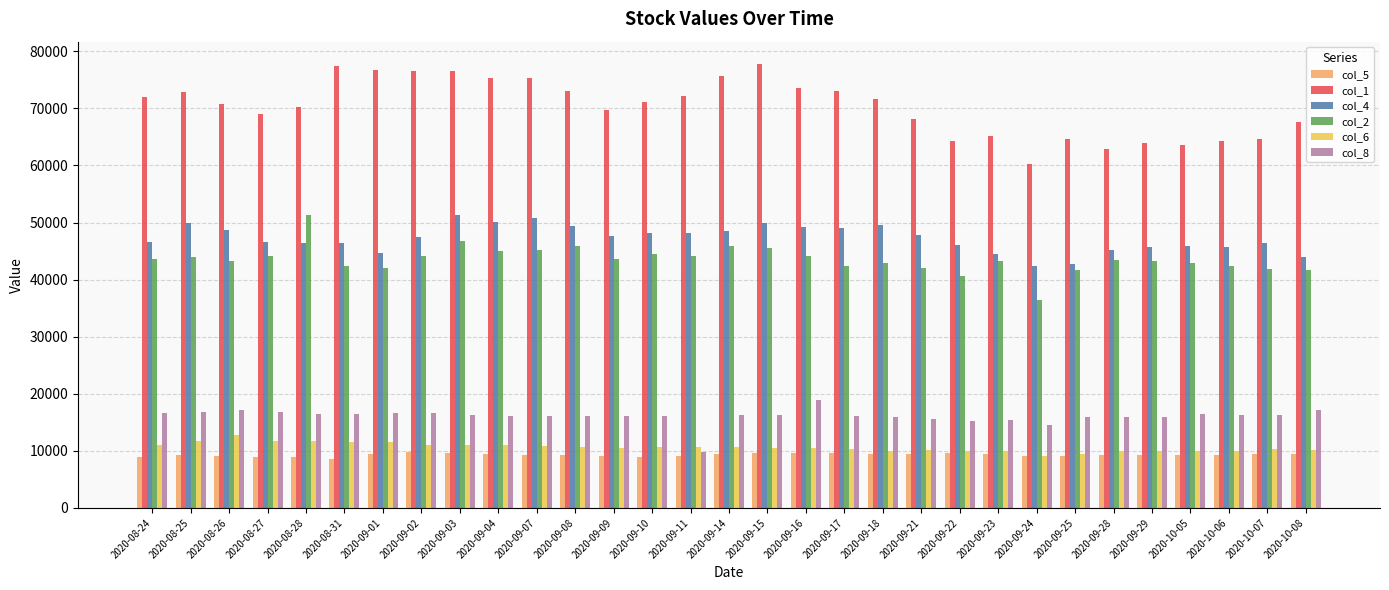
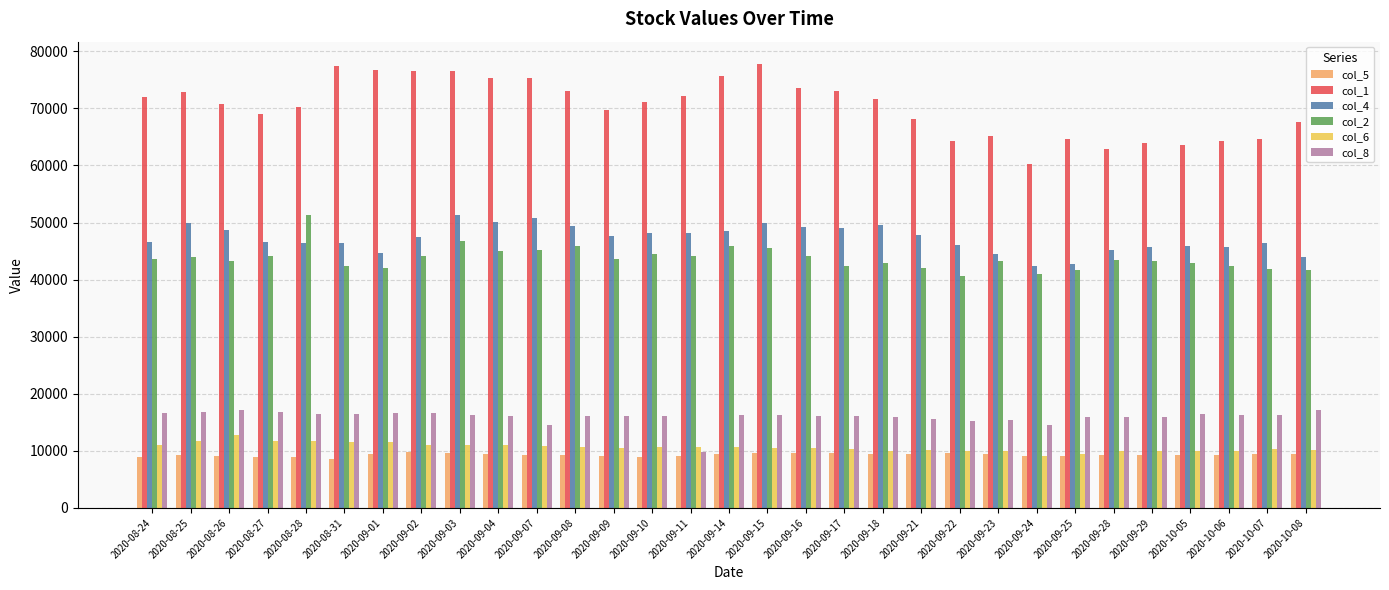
  {
    "col_1": {
      "2020-08-24": 72000,
      "2020-08-25": 73000,
      "2020-08-26": 71000,
      "2020-08-27": 69000,
      "2020-08-28": 70000,
      "2020-08-31": 77000,
      "2020-09-01": 77000,
      "2020-09-02": 77000,
      "2020-09-03": 77000,
      "2020-09-04": 75000,
      "2020-09-07": 75000,
      "2020-09-08": 73000,
      "2020-09-09": 70000,
      "2020-09-10": 71000,
      "2020-09-11": 72000,
      "2020-09-14": 76000,
      "2020-09-15": 78000,
      "2020-09-16": 74000,
      "2020-09-17": 73000,
      "2020-09-18": 72000,
      "2020-09-21": 68000,
      "2020-09-22": 64000,
      "2020-09-23": 65000,
      "2020-09-24": 60000,
      "2020-09-25": 65000,
      "2020-09-28": 63000,
      "2020-09-29": 64000,
      "2020-10-05": 64000,
      "2020-10-06": 64000,
      "2020-10-07": 65000,
      "2020-10-08": 68000
    },
    "col_4": {
      "2020-08-24": 47000,
      "2020-08-25": 50000,
      "2020-08-26": 49000,
      "2020-08-27": 47000,
      "2020-08-28": 46000,
      "2020-08-31": 47000,
      "2020-09-01": 45000,
      "2020-09-02": 47000,
      "2020-09-03": 51000,
      "2020-09-04": 50000,
      "2020-09-07": 51000,
      "2020-09-08": 49000,
      "2020-09-09": 48000,
      "2020-09-10": 48000,
      "2020-09-11": 48000,
      "2020-09-14": 48000,
      "2020-09-15": 50000,
      "2020-09-16": 49000,
      "2020-09-17": 49000,
      "2020-09-18": 50000,
      "2020-09-21": 48000,
      "2020-09-22": 46000,
      "2020-09-23": 45000,
      "2020-09-24": 42000,
      "2020-09-25": 43000,
      "2020-09-28": 45000,
      "2020-09-29": 46000,
      "2020-10-05": 46000,
      "2020-10-06": 46000,
      "2020-10-07": 46000,
      "2020-10-08": 44000
    },
    "col_2": {
      "2020-08-24": 44000,
      "2020-08-25": 44000,
      "2020-08-26": 43000,
      "2020-08-27": 44000,
      "2020-08-28": 51000,
      "2020-08-31": 42000,
      "2020-09-01": 42000,
      "2020-09-02": 44000,
      "2020-09-03": 47000,
      "2020-09-04": 45000,
      "2020-09-07": 45000,
      "2020-09-08": 46000,
      "2020-09-09": 44000,
      "2020-09-10": 44000,
      "2020-09-11": 44000,
      "2020-09-14": 46000,
      "2020-09-15": 46000,
      "2020-09-16": 44000,
      "2020-09-17": 42000,
      "2020-09-18": 43000,
      "2020-09-21": 42000,
      "2020-09-22": 41000,
      "2020-09-23": 43000,
-     "2020-09-24": 36000,
+     "2020-09-24": 41000,
      "2020-09-25": 42000,
      "2020-09-28": 43000,
      "2020-09-29": 43000,
      "2020-10-05": 43000,
      "2020-10-06": 42000,
      "2020-10-07": 42000,
      "2020-10-08": 42000
    },
    "col_8": {
      "2020-08-24": 17000,
      "2020-08-25": 17000,
      "2020-08-26": 17000,
      "2020-08-27": 17000,
      "2020-08-28": 16000,
      "2020-08-31": 16000,
      "2020-09-01": 17000,
      "2020-09-02": 17000,
      "2020-09-03": 16000,
      "2020-09-04": 16000,
-     "2020-09-07": 16000,
+     "2020-09-07": 15000,
      "2020-09-08": 16000,
      "2020-09-09": 16000,
      "2020-09-10": 16000,
      "2020-09-11": 10000,
      "2020-09-14": 16000,
      "2020-09-15": 16000,
-     "2020-09-16": 19000,
+     "2020-09-16": 16000,
      "2020-09-17": 16000,
      "2020-09-18": 16000,
      "2020-09-21": 16000,
      "2020-09-22": 15000,
      "2020-09-23": 15000,
      "2020-09-24": 15000,
      "2020-09-25": 16000,
      "2020-09-28": 16000,
      "2020-09-29": 16000,
      "2020-10-05": 16000,
      "2020-10-06": 16000,
      "2020-10-07": 16000,
      "2020-10-08": 17000
    }
  }
